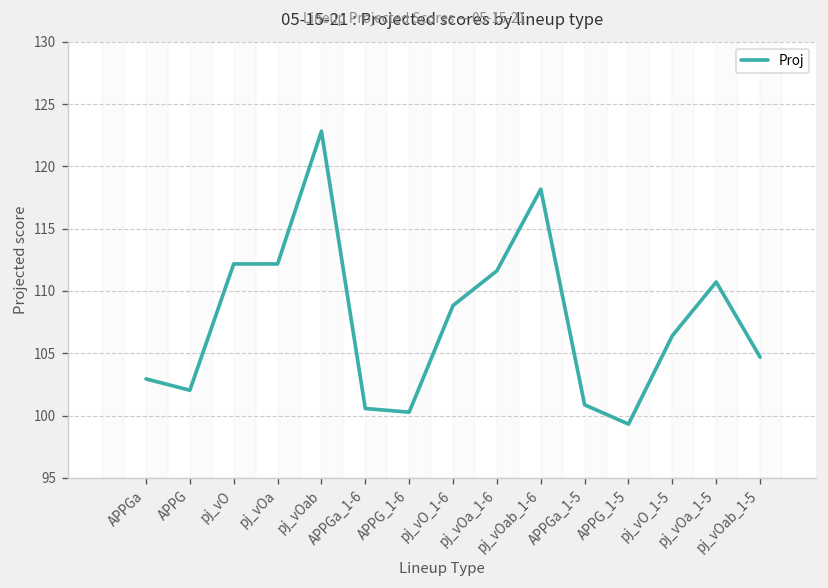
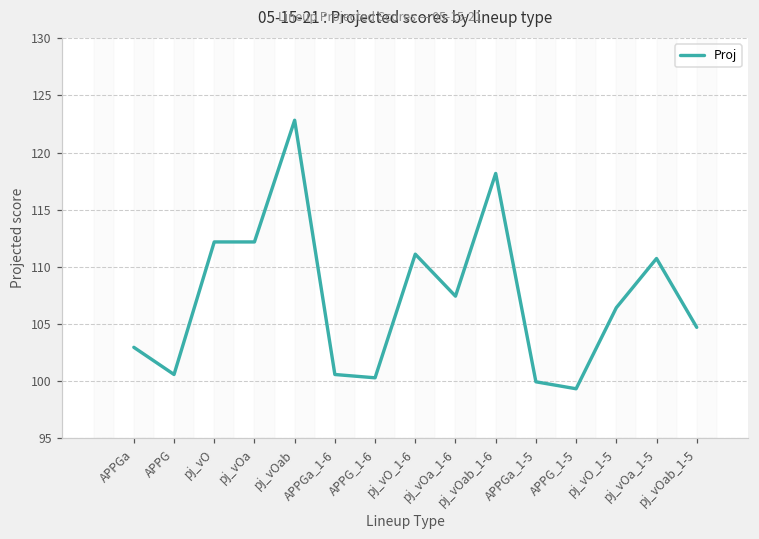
  {
    "APPGa": 102.9,
-   "APPG": 102.0,
+   "APPG": 100.6,
    "pj_vO": 112.2,
    "pj_vOa": 112.2,
    "pj_vOab": 122.8,
    "APPGa_1-6": 100.6,
    "APPG_1-6": 100.3,
-   "pj_vO_1-6": 108.8,
-   "pj_vOa_1-6": 111.6,
+   "pj_vO_1-6": 111.1,
+   "pj_vOa_1-6": 107.4,
    "pj_vOab_1-6": 118.2,
-   "APPGa_1-5": 100.9,
+   "APPGa_1-5": 99.9,
    "APPG_1-5": 99.3,
    "pj_vO_1-5": 106.4,
    "pj_vOa_1-5": 110.7,
    "pj_vOab_1-5": 104.7
  }
